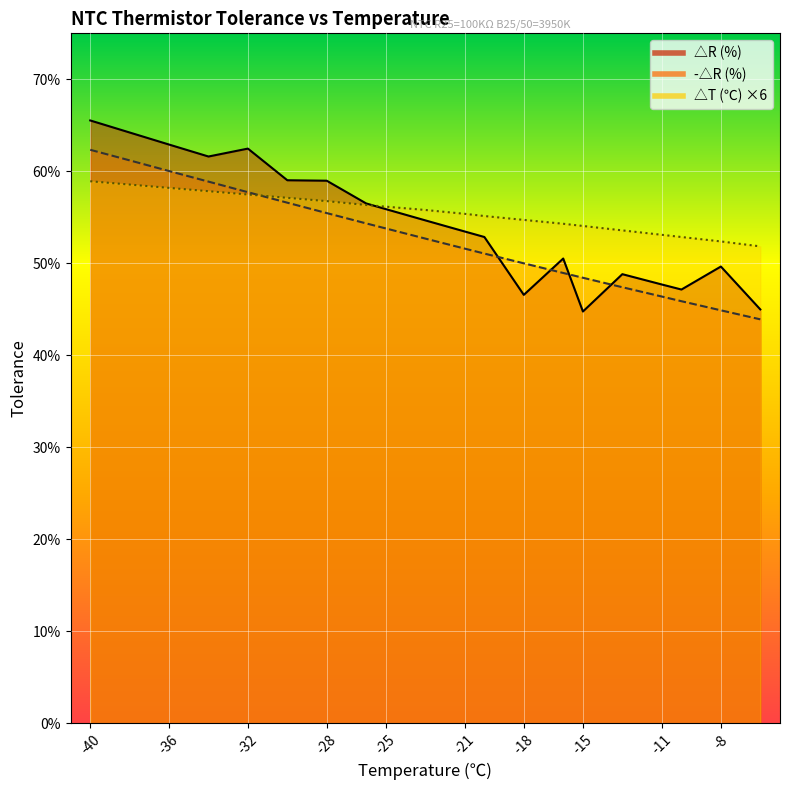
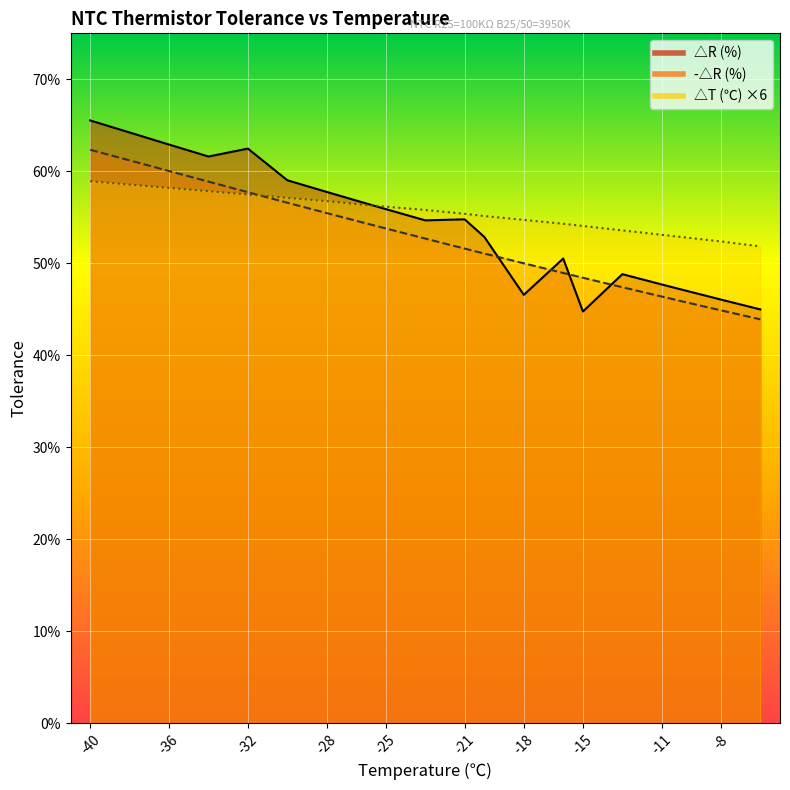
  {
    "△R (%)": {
      "-40": "66%",
      "-36": "63%",
      "-32": "62%",
-     "-28": "59%",
-     "-21": "53%",
+     "-28": "58%",
+     "-21": "55%",
      "-18": "47%",
      "-15": "45%",
      "-11": "48%",
-     "-8": "50%"
+     "-8": "46%"
    }
  }
